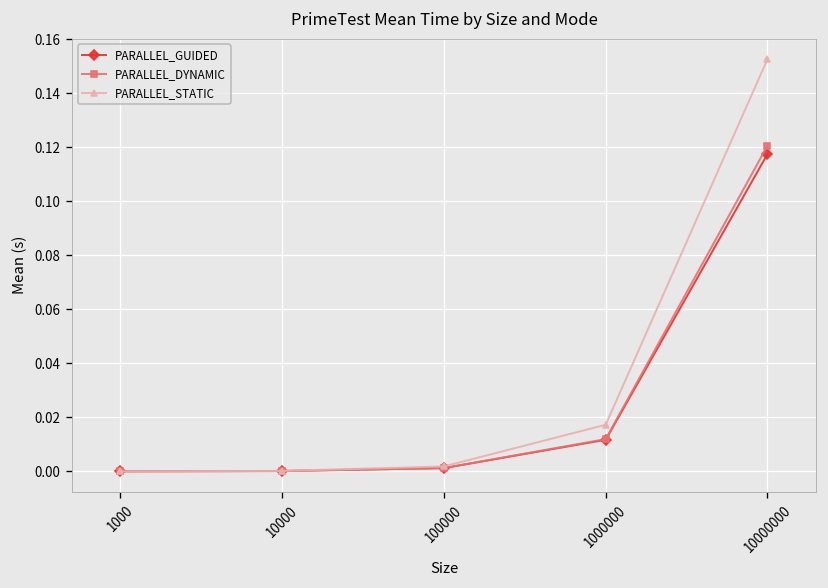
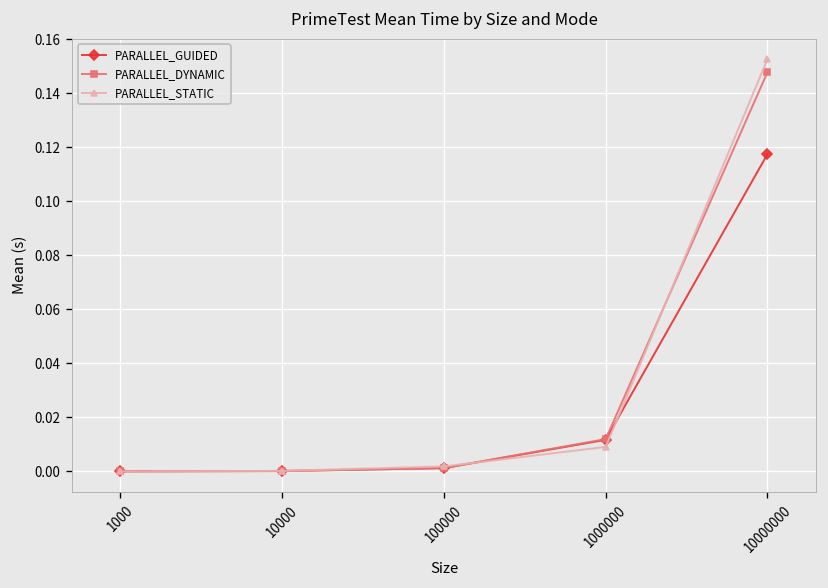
  {
    "PARALLEL_GUIDED": {
      "10000000": 0.117
    },
    "PARALLEL_DYNAMIC": {
-     "10000000": 0.121
+     "10000000": 0.148
    },
    "PARALLEL_STATIC": {
-     "1000000": 0.017,
+     "1000000": 0.009,
      "10000000": 0.153
    }
  }
